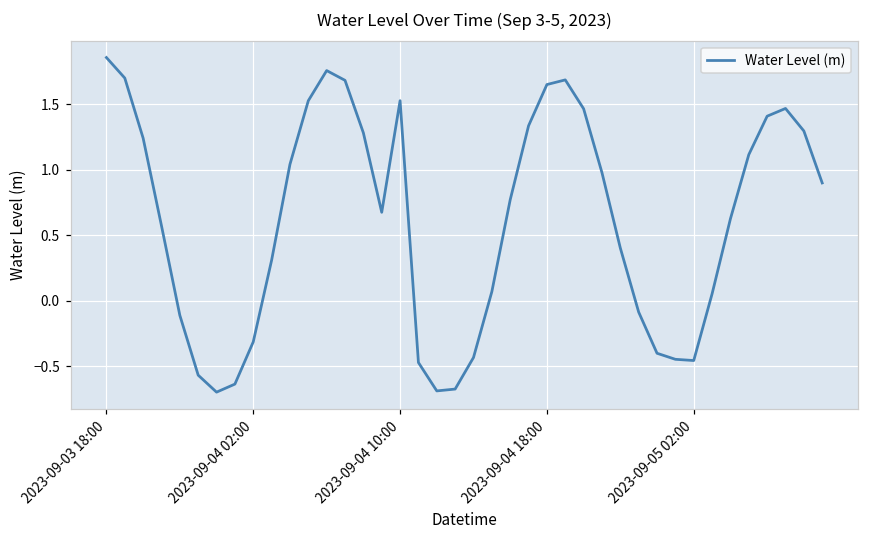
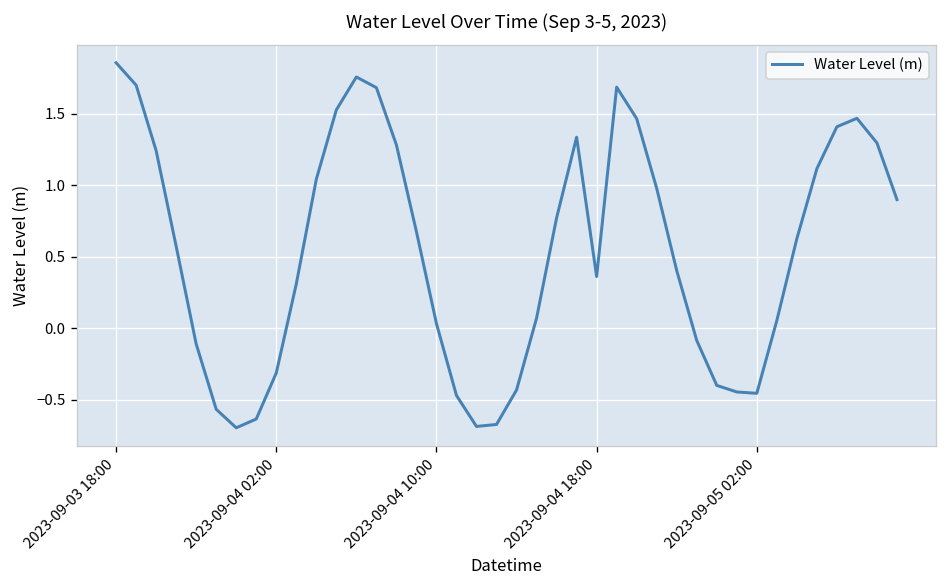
  {
    "2023-09-03 18:00": 1.86,
    "2023-09-04 02:00": -0.31,
-   "2023-09-04 10:00": 1.53,
-   "2023-09-04 18:00": 1.65,
+   "2023-09-04 10:00": 0.03,
+   "2023-09-04 18:00": 0.36,
    "2023-09-05 02:00": -0.46
  }
